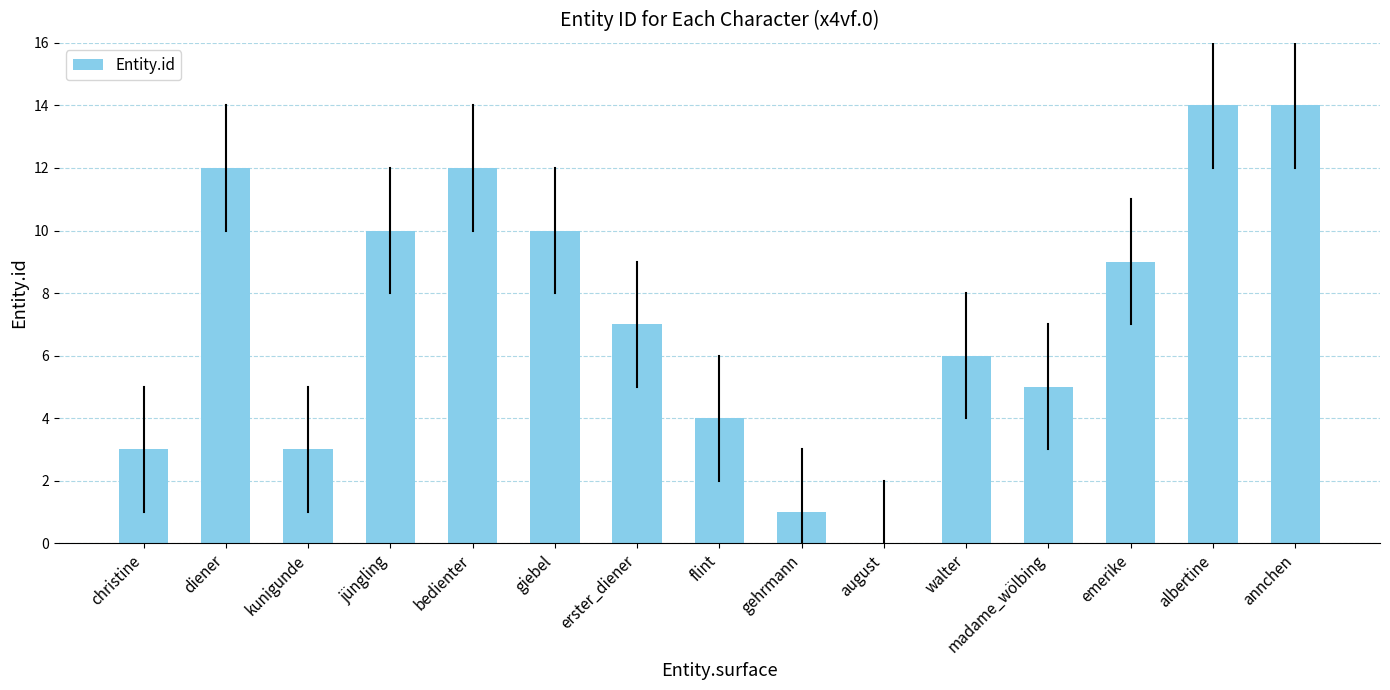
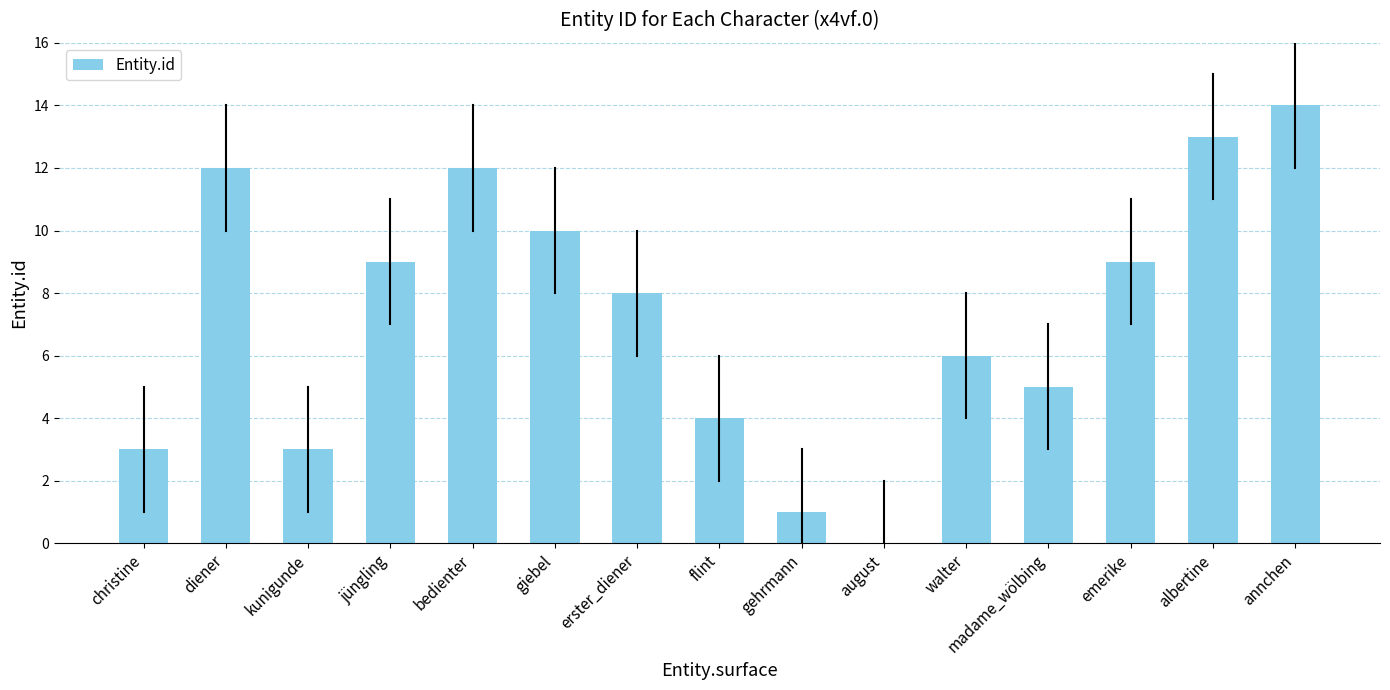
  {
    "Entity.id": {
      "christine": 3,
      "diener": 12,
      "kunigunde": 3,
-     "jüngling": 10,
+     "jüngling": 9,
      "bedienter": 12,
      "giebel": 10,
-     "erster_diener": 7,
+     "erster_diener": 8,
      "flint": 4,
      "gehrmann": 1,
      "august": 0,
      "walter": 6,
      "madame_wölbing": 5,
      "emerike": 9,
-     "albertine": 14,
+     "albertine": 13,
      "annchen": 14
    }
  }
